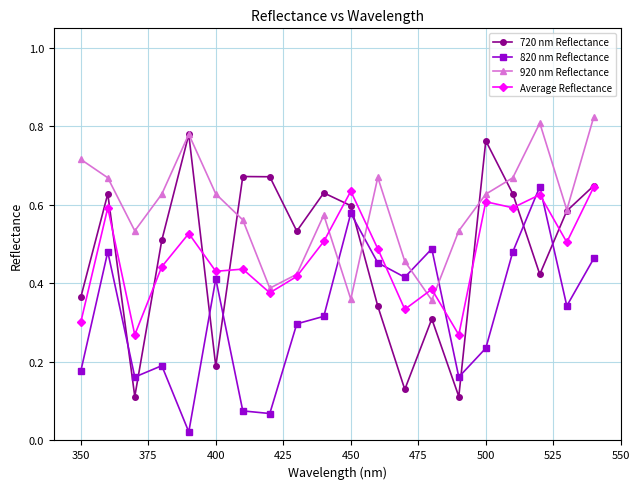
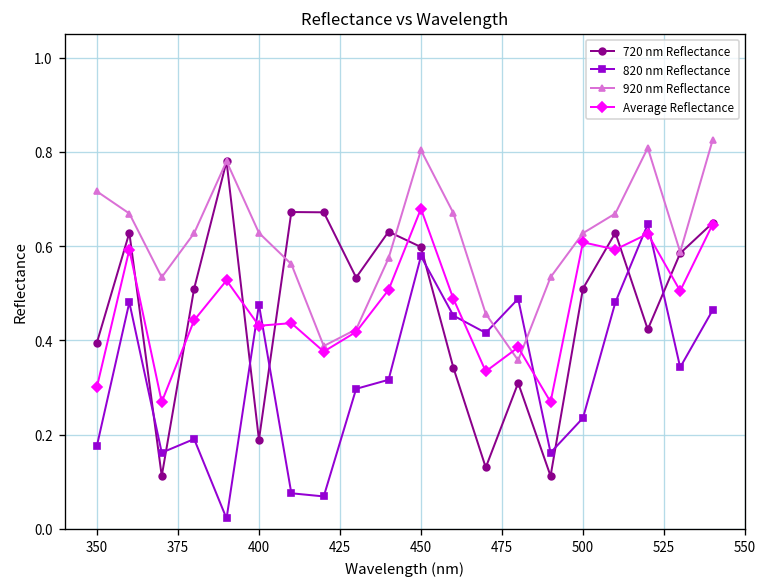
  {
    "720 nm Reflectance": {
-     "350": 0.36,
+     "350": 0.40,
      "400": 0.19,
      "450": 0.60,
-     "500": 0.76
+     "500": 0.51
    },
    "820 nm Reflectance": {
      "350": 0.18,
-     "400": 0.41,
+     "400": 0.48,
      "450": 0.58,
      "500": 0.24
    },
    "920 nm Reflectance": {
      "350": 0.72,
      "400": 0.63,
-     "450": 0.36,
+     "450": 0.80,
      "500": 0.63
    },
    "Average Reflectance": {
      "350": 0.30,
      "400": 0.43,
-     "450": 0.64,
+     "450": 0.68,
      "500": 0.61
    }
  }
